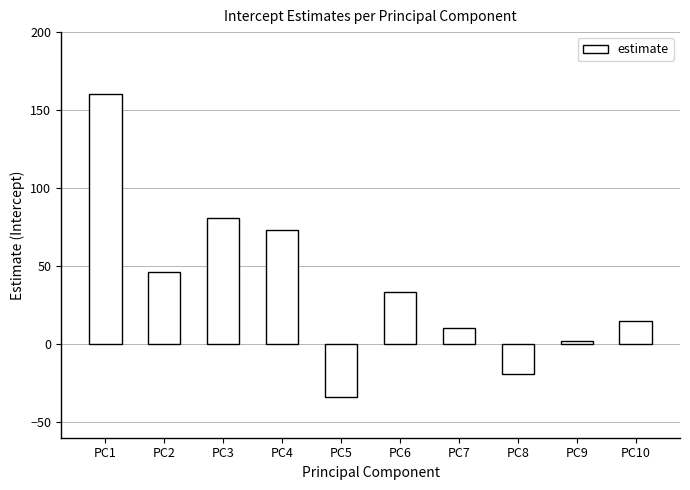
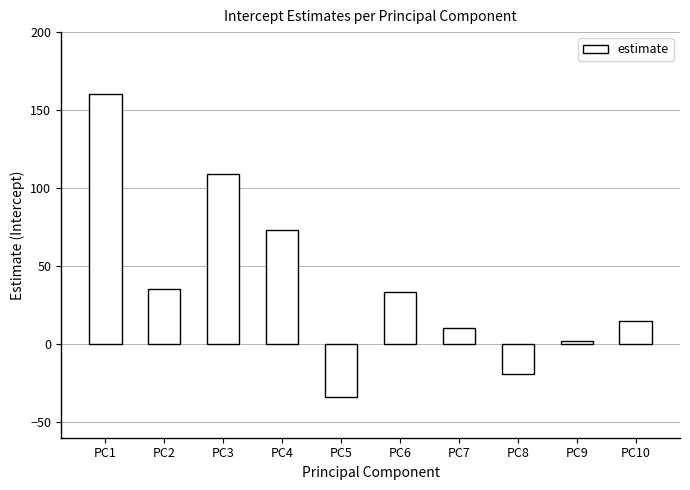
  {
    "PC1": 160,
-   "PC2": 46,
-   "PC3": 81,
+   "PC2": 35,
+   "PC3": 109,
    "PC4": 73,
    "PC5": -34,
    "PC6": 33,
    "PC7": 11,
    "PC8": -19,
    "PC9": 2,
    "PC10": 15
  }
